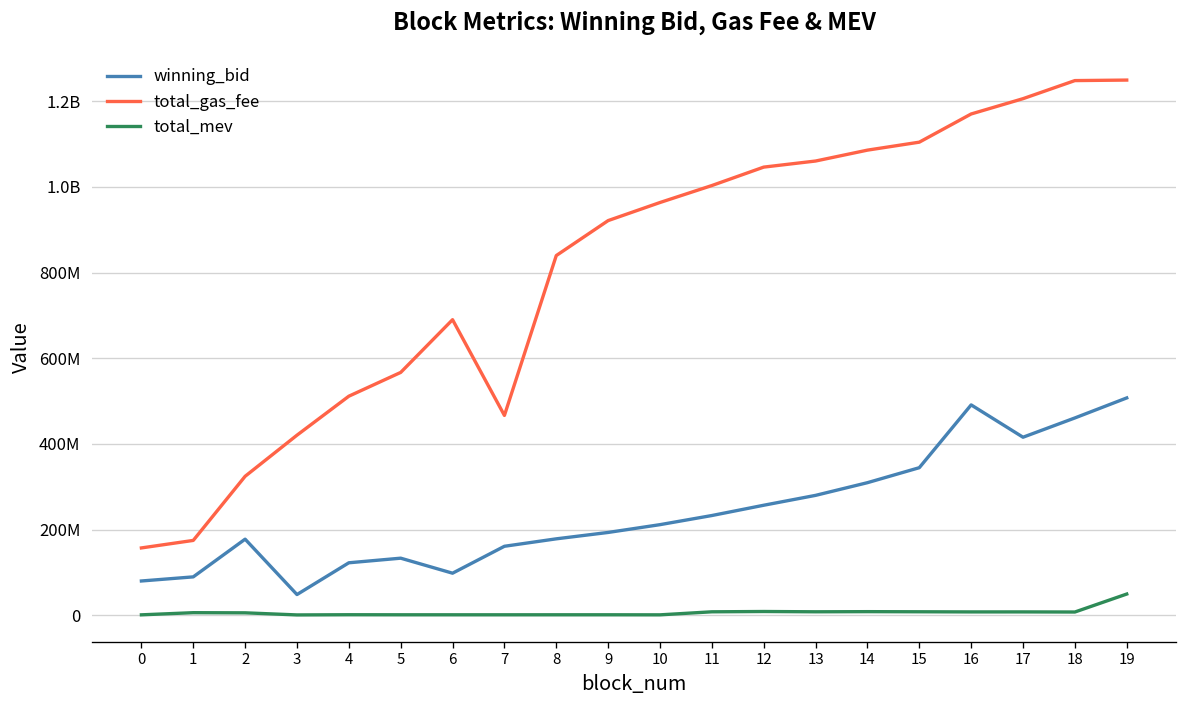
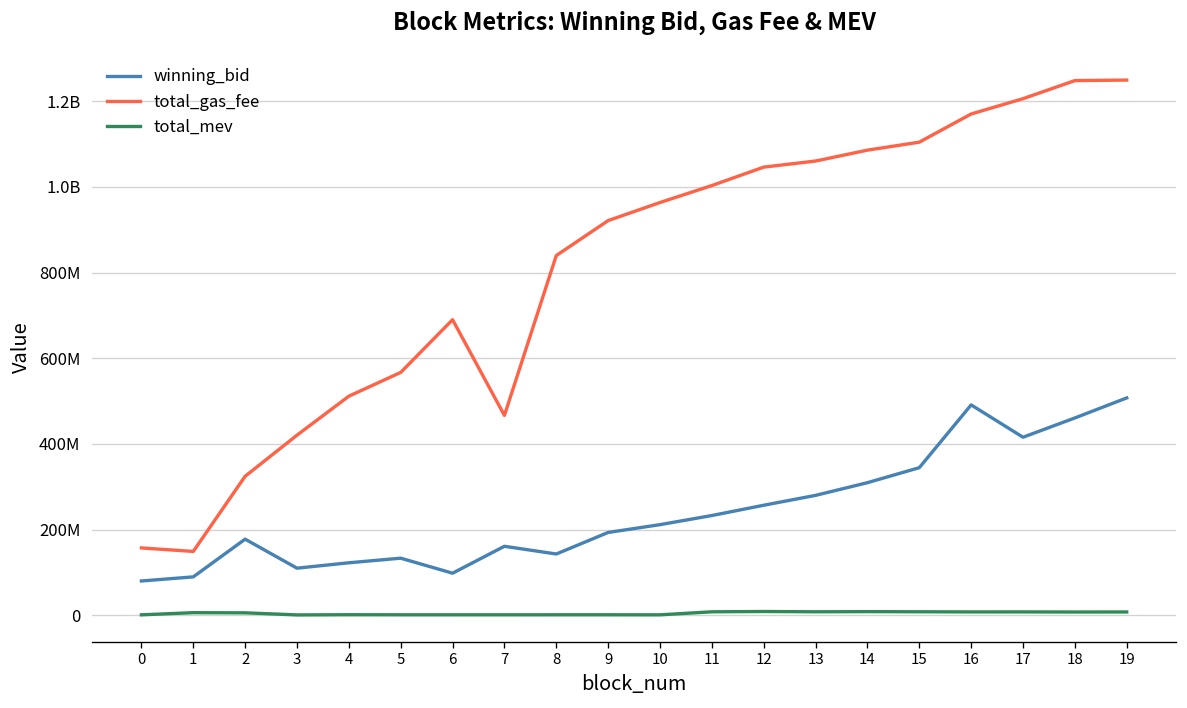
  {
    "winning_bid": {
      "0": 80000000,
      "1": 90000000,
      "2": 180000000,
-     "3": 50000000,
+     "3": 110000000,
      "4": 120000000,
      "5": 130000000,
      "6": 100000000,
      "7": 160000000,
-     "8": 180000000,
+     "8": 140000000,
      "9": 190000000,
      "10": 210000000,
      "11": 230000000,
      "12": 260000000,
      "13": 280000000,
      "14": 310000000,
      "15": 340000000,
      "16": 490000000,
      "17": 420000000,
      "18": 460000000,
      "19": 510000000
    },
    "total_gas_fee": {
      "0": 160000000,
-     "1": 170000000,
+     "1": 150000000,
      "2": 320000000,
      "3": 420000000,
      "4": 510000000,
      "5": 570000000,
      "6": 690000000,
      "7": 470000000,
      "8": 840000000,
      "9": 920000000,
      "10": 960000000,
      "11": 1000000000,
      "12": 1050000000,
      "13": 1060000000,
      "14": 1090000000,
      "15": 1100000000,
      "16": 1170000000,
      "17": 1210000000,
      "18": 1250000000,
      "19": 1250000000
    },
    "total_mev": {
      "0": 0,
      "1": 10000000,
      "2": 10000000,
      "3": 0,
      "4": 0,
      "5": 0,
      "6": 0,
      "7": 0,
      "8": 0,
      "9": 0,
      "10": 0,
      "11": 10000000,
      "12": 10000000,
      "13": 10000000,
      "14": 10000000,
      "15": 10000000,
      "16": 10000000,
      "17": 10000000,
      "18": 10000000,
-     "19": 50000000
+     "19": 10000000
    }
  }
